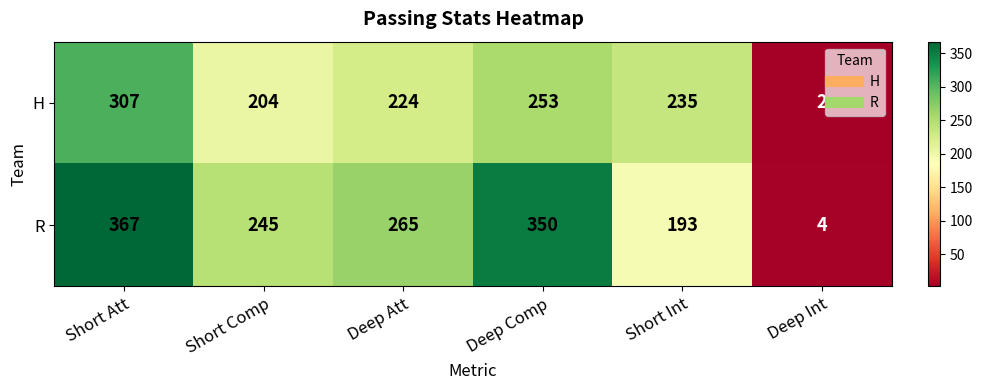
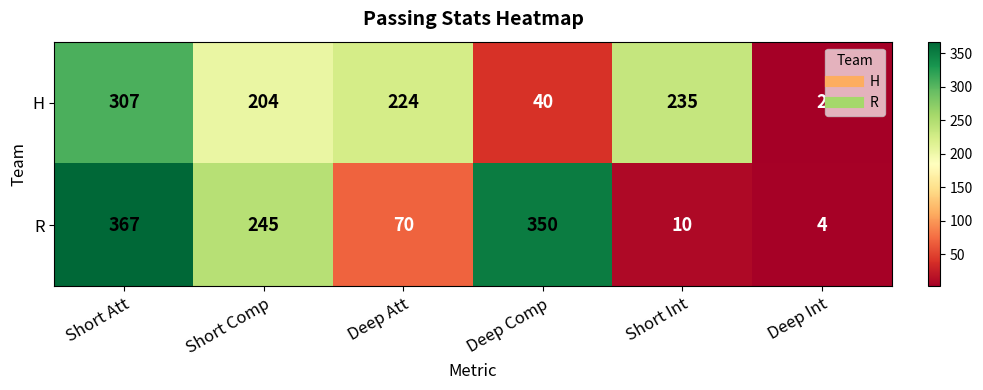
  {
    "H": {
      "Short Att": 307,
      "Short Comp": 204,
      "Deep Att": 224,
-     "Deep Comp": 253,
+     "Deep Comp": 40,
      "Short Int": 235
    },
    "R": {
      "Short Att": 367,
      "Short Comp": 245,
-     "Deep Att": 265,
+     "Deep Att": 70,
      "Deep Comp": 350,
-     "Short Int": 193,
+     "Short Int": 10,
      "Deep Int": 4
    }
  }
